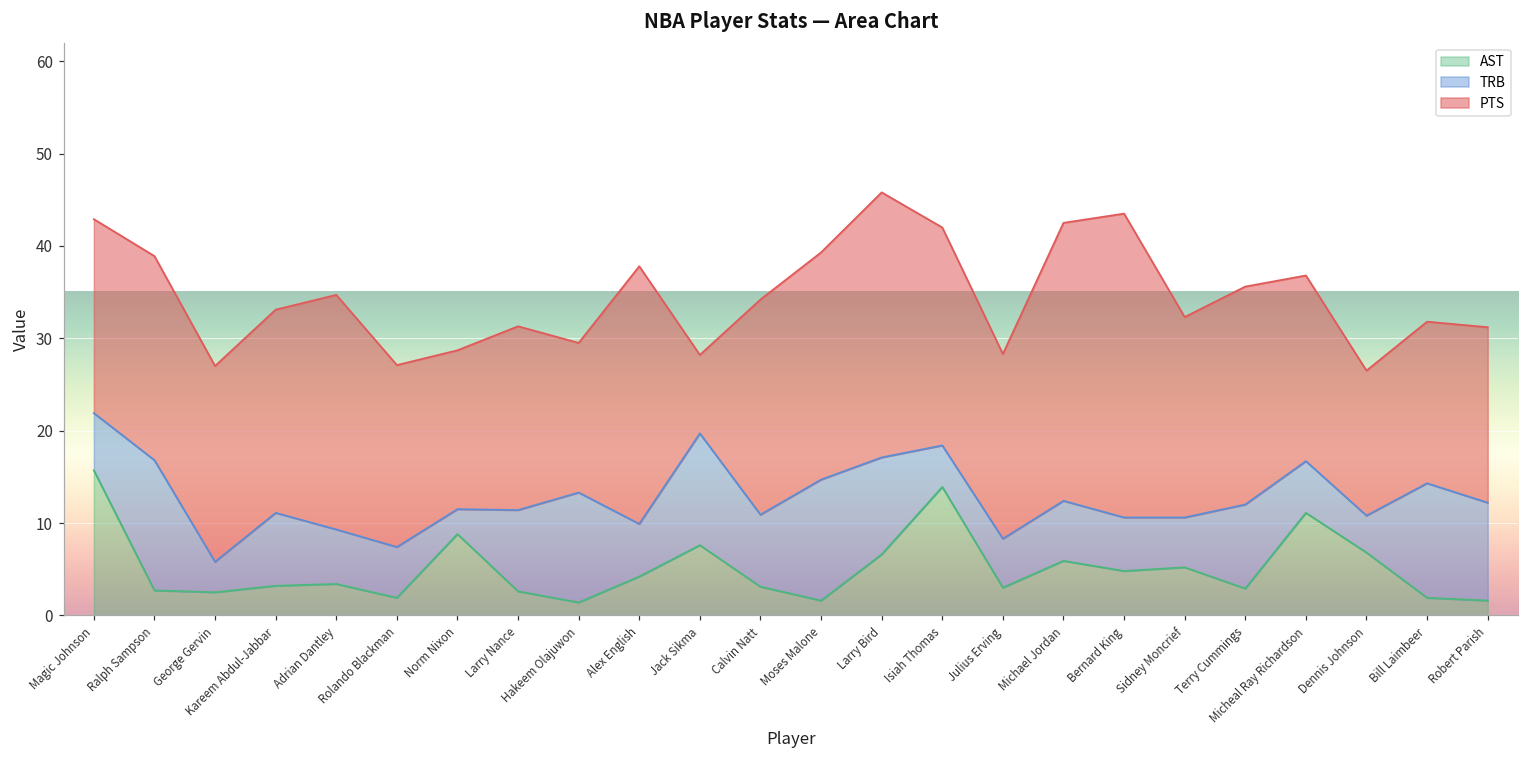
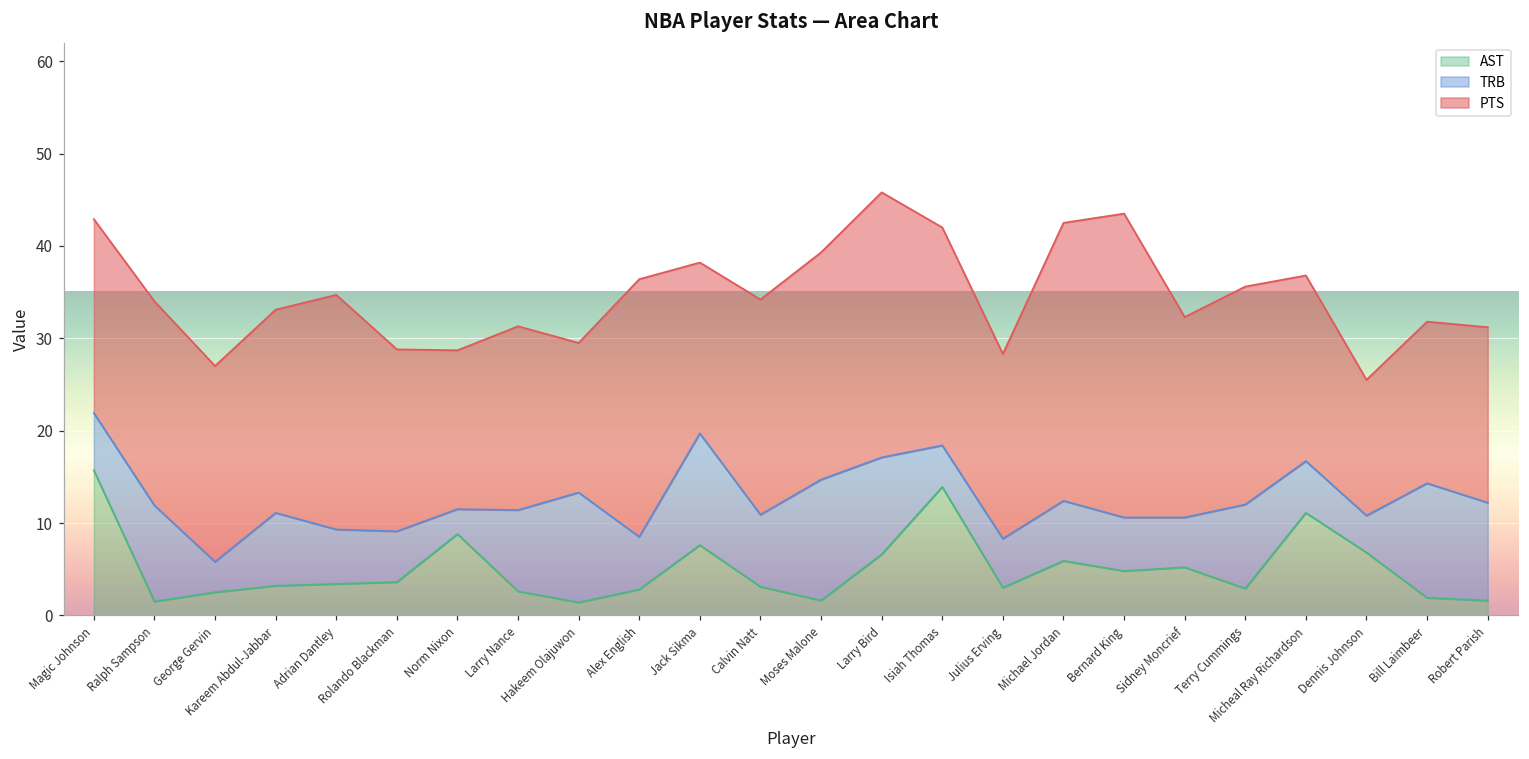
  {
    "AST": {
      "Magic Johnson": 16,
-     "Ralph Sampson": 3,
+     "Ralph Sampson": 2,
      "George Gervin": 3,
      "Kareem Abdul-Jabbar": 3,
      "Adrian Dantley": 3,
-     "Rolando Blackman": 2,
+     "Rolando Blackman": 4,
      "Norm Nixon": 9,
      "Larry Nance": 3,
      "Hakeem Olajuwon": 1,
-     "Alex English": 4,
+     "Alex English": 3,
      "Jack Sikma": 8,
      "Calvin Natt": 3,
      "Moses Malone": 2,
      "Larry Bird": 7,
      "Isiah Thomas": 14,
      "Julius Erving": 3,
      "Michael Jordan": 6,
      "Bernard King": 5,
      "Sidney Moncrief": 5,
      "Terry Cummings": 3,
      "Micheal Ray Richardson": 11,
      "Dennis Johnson": 7,
      "Bill Laimbeer": 2,
      "Robert Parish": 2
    },
    "TRB": {
      "Magic Johnson": 6,
-     "Ralph Sampson": 14,
+     "Ralph Sampson": 10,
      "George Gervin": 3,
      "Kareem Abdul-Jabbar": 8,
      "Adrian Dantley": 6,
      "Rolando Blackman": 6,
      "Norm Nixon": 3,
      "Larry Nance": 9,
      "Hakeem Olajuwon": 12,
      "Alex English": 6,
      "Jack Sikma": 12,
      "Calvin Natt": 8,
      "Moses Malone": 13,
      "Larry Bird": 11,
      "Isiah Thomas": 4,
      "Julius Erving": 5,
      "Michael Jordan": 7,
      "Bernard King": 6,
      "Sidney Moncrief": 5,
      "Terry Cummings": 9,
      "Micheal Ray Richardson": 6,
      "Dennis Johnson": 4,
      "Bill Laimbeer": 12,
      "Robert Parish": 11
    },
    "PTS": {
      "Magic Johnson": 21,
      "Ralph Sampson": 22,
      "George Gervin": 21,
      "Kareem Abdul-Jabbar": 22,
      "Adrian Dantley": 25,
      "Rolando Blackman": 20,
      "Norm Nixon": 17,
      "Larry Nance": 20,
      "Hakeem Olajuwon": 16,
      "Alex English": 28,
-     "Jack Sikma": 9,
+     "Jack Sikma": 19,
      "Calvin Natt": 23,
      "Moses Malone": 25,
      "Larry Bird": 29,
      "Isiah Thomas": 24,
      "Julius Erving": 20,
      "Michael Jordan": 30,
      "Bernard King": 33,
      "Sidney Moncrief": 22,
      "Terry Cummings": 24,
      "Micheal Ray Richardson": 20,
-     "Dennis Johnson": 16,
+     "Dennis Johnson": 15,
      "Bill Laimbeer": 18,
      "Robert Parish": 19
    }
  }
